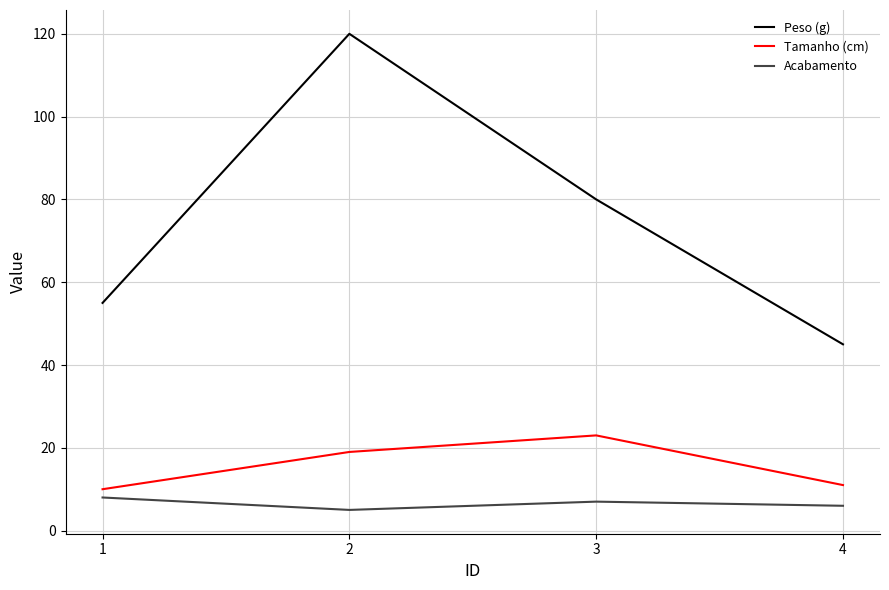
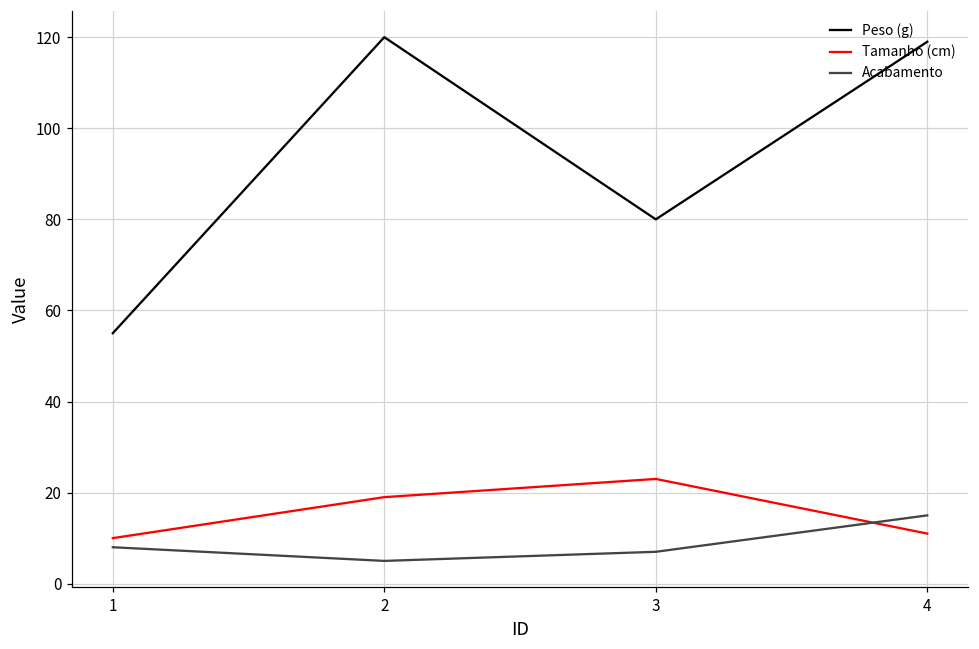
  {
    "Peso (g)": {
      "1": 55,
      "2": 120,
      "3": 80,
-     "4": 45
+     "4": 119
    },
    "Tamanho (cm)": {
      "1": 10,
      "2": 19,
      "3": 23,
      "4": 11
    },
    "Acabamento": {
      "1": 8,
      "2": 5,
      "3": 7,
-     "4": 6
+     "4": 15
    }
  }
